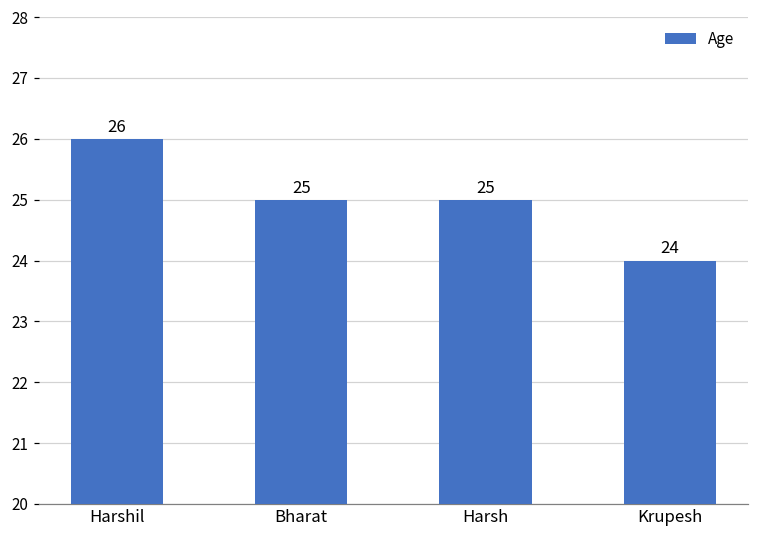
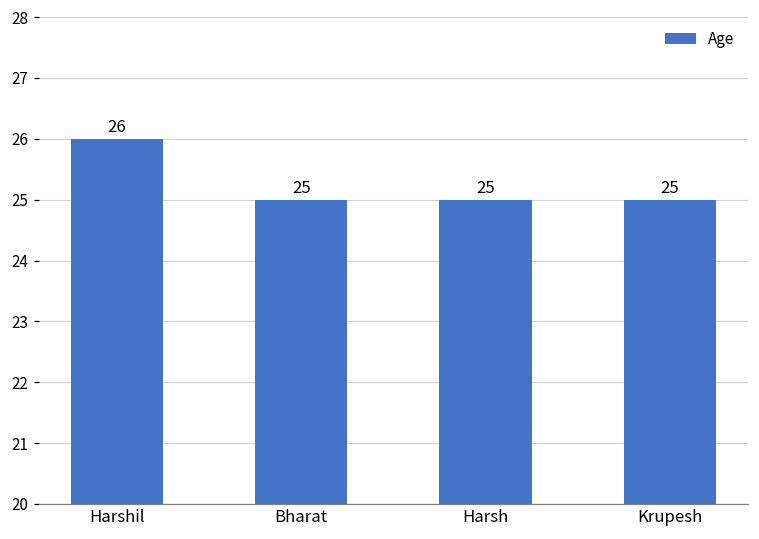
  {
    "Harshil": 26,
    "Bharat": 25,
    "Harsh": 25,
-   "Krupesh": 24
+   "Krupesh": 25
  }
